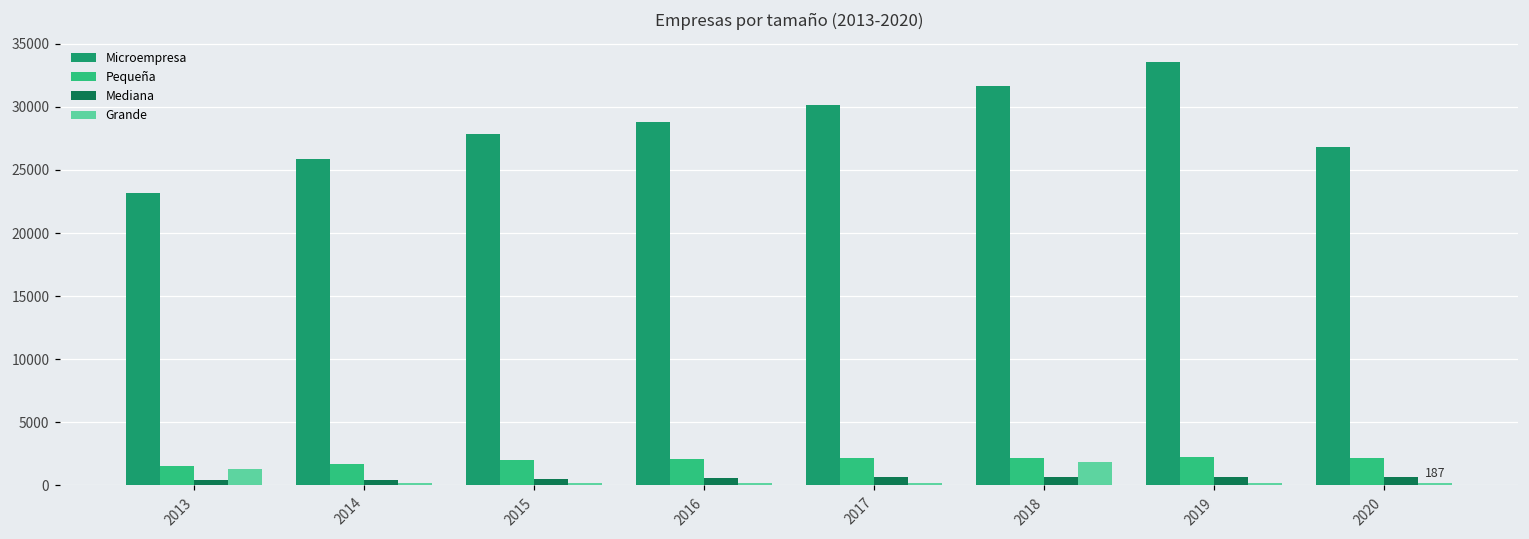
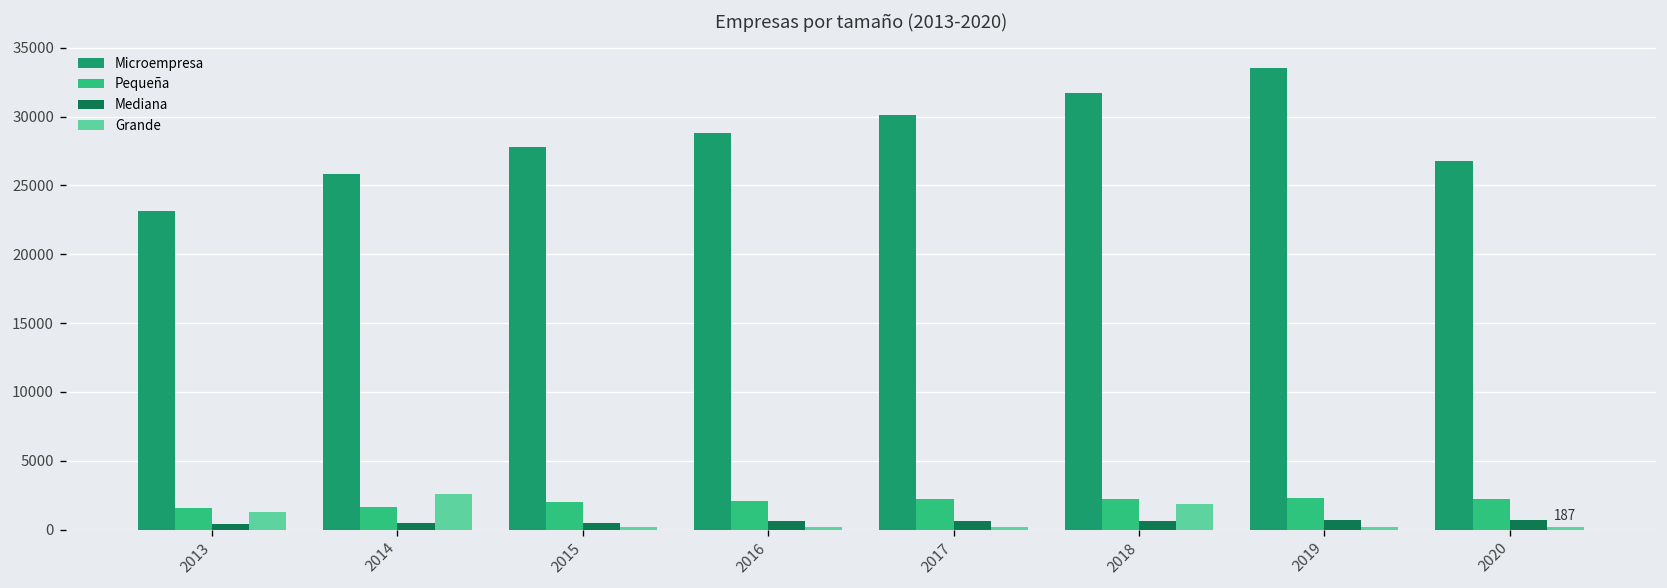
  {
    "Grande": {
      "2013": 1300,
-     "2014": 200,
+     "2014": 2600,
      "2018": 1800
    }
  }
